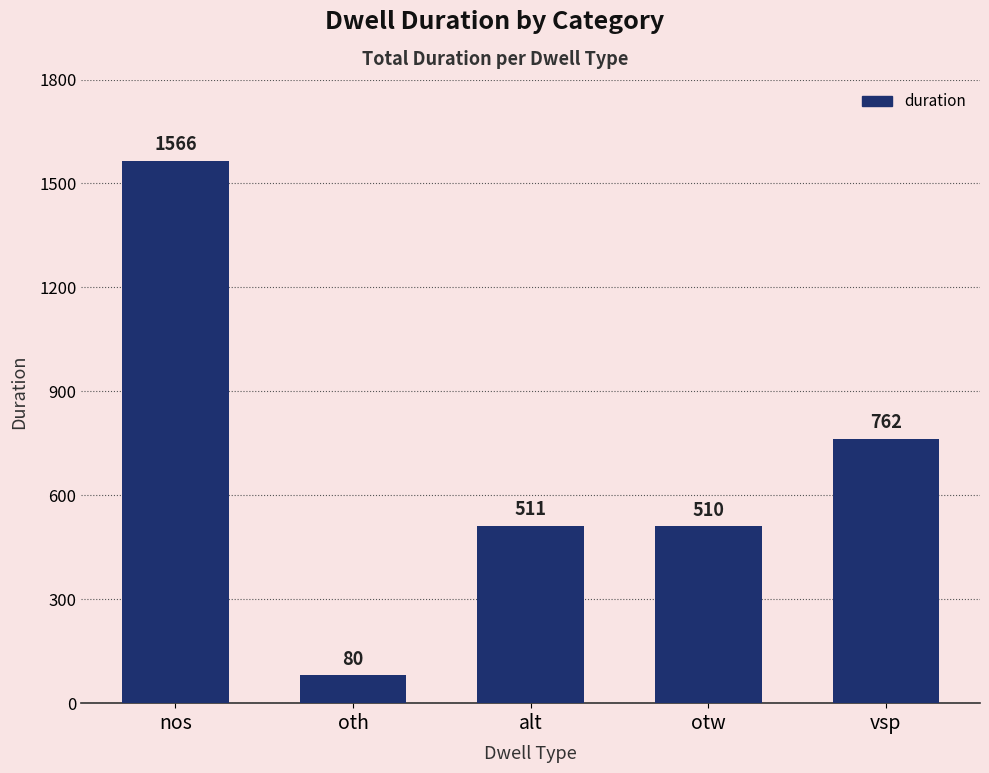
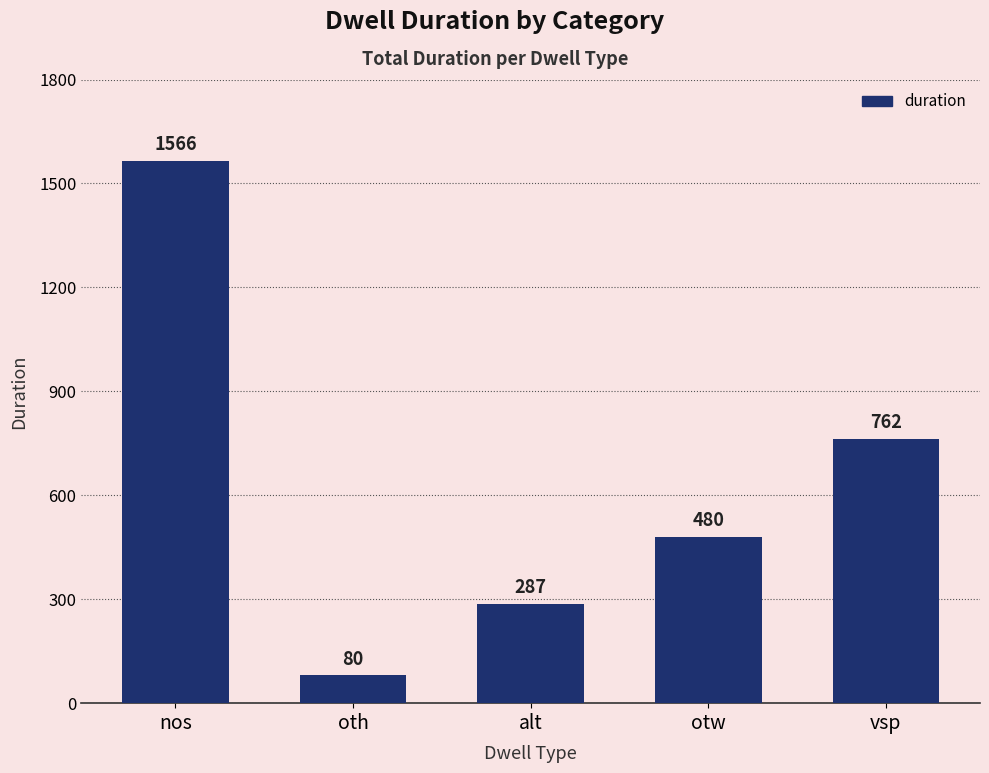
  {
    "nos": 1566,
    "oth": 80,
-   "alt": 511,
-   "otw": 510,
+   "alt": 287,
+   "otw": 480,
    "vsp": 762
  }
